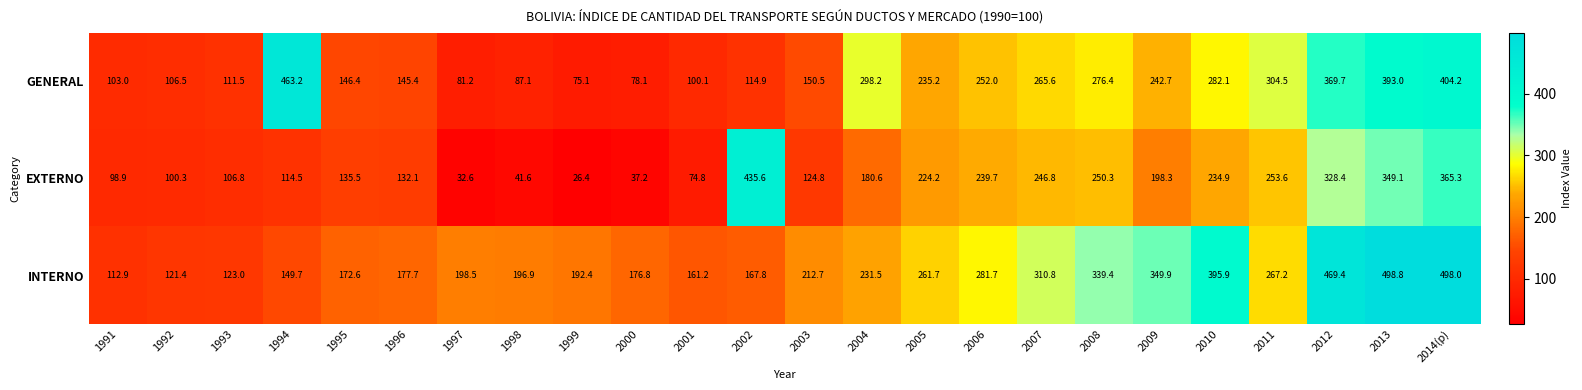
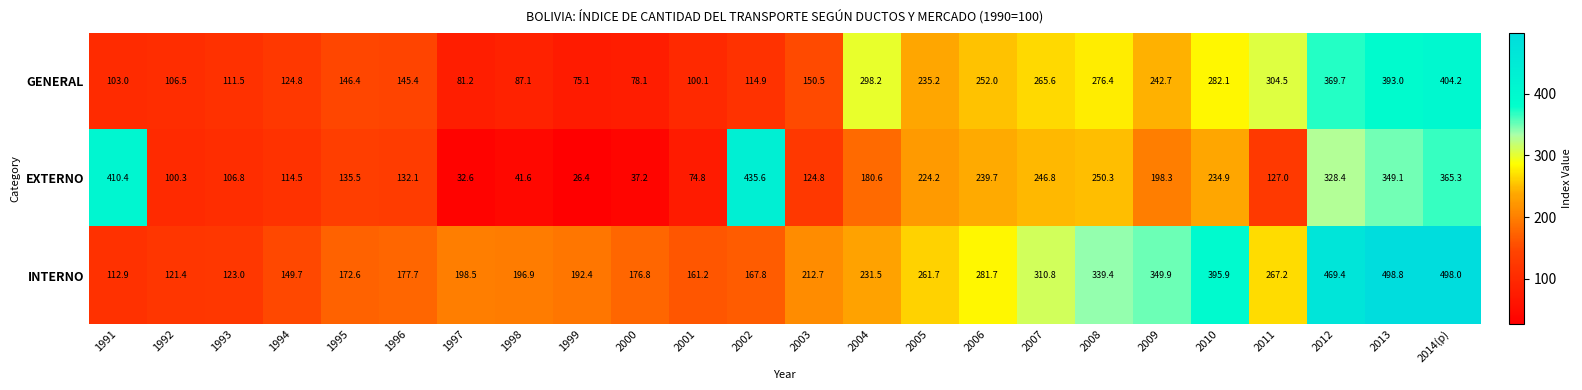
  {
    "GENERAL": {
      "1991": 103.0,
      "1992": 106.5,
      "1993": 111.5,
-     "1994": 463.2,
+     "1994": 124.8,
      "1995": 146.4,
      "1996": 145.4,
      "1997": 81.2,
      "1998": 87.1,
      "1999": 75.1,
      "2000": 78.1,
      "2001": 100.1,
      "2002": 114.9,
      "2003": 150.5,
      "2004": 298.2,
      "2005": 235.2,
      "2006": 252.0,
      "2007": 265.6,
      "2008": 276.4,
      "2009": 242.7,
      "2010": 282.1,
      "2011": 304.5,
      "2012": 369.7,
      "2013": 393.0,
      "2014(p)": 404.2
    },
    "EXTERNO": {
-     "1991": 98.9,
+     "1991": 410.4,
      "1992": 100.3,
      "1993": 106.8,
      "1994": 114.5,
      "1995": 135.5,
      "1996": 132.1,
      "1997": 32.6,
      "1998": 41.6,
      "1999": 26.4,
      "2000": 37.2,
      "2001": 74.8,
      "2002": 435.6,
      "2003": 124.8,
      "2004": 180.6,
      "2005": 224.2,
      "2006": 239.7,
      "2007": 246.8,
      "2008": 250.3,
      "2009": 198.3,
      "2010": 234.9,
-     "2011": 253.6,
+     "2011": 127.0,
      "2012": 328.4,
      "2013": 349.1,
      "2014(p)": 365.3
    },
    "INTERNO": {
      "1991": 112.9,
      "1992": 121.4,
      "1993": 123.0,
      "1994": 149.7,
      "1995": 172.6,
      "1996": 177.7,
      "1997": 198.5,
      "1998": 196.9,
      "1999": 192.4,
      "2000": 176.8,
      "2001": 161.2,
      "2002": 167.8,
      "2003": 212.7,
      "2004": 231.5,
      "2005": 261.7,
      "2006": 281.7,
      "2007": 310.8,
      "2008": 339.4,
      "2009": 349.9,
      "2010": 395.9,
      "2011": 267.2,
      "2012": 469.4,
      "2013": 498.8,
      "2014(p)": 498.0
    }
  }
